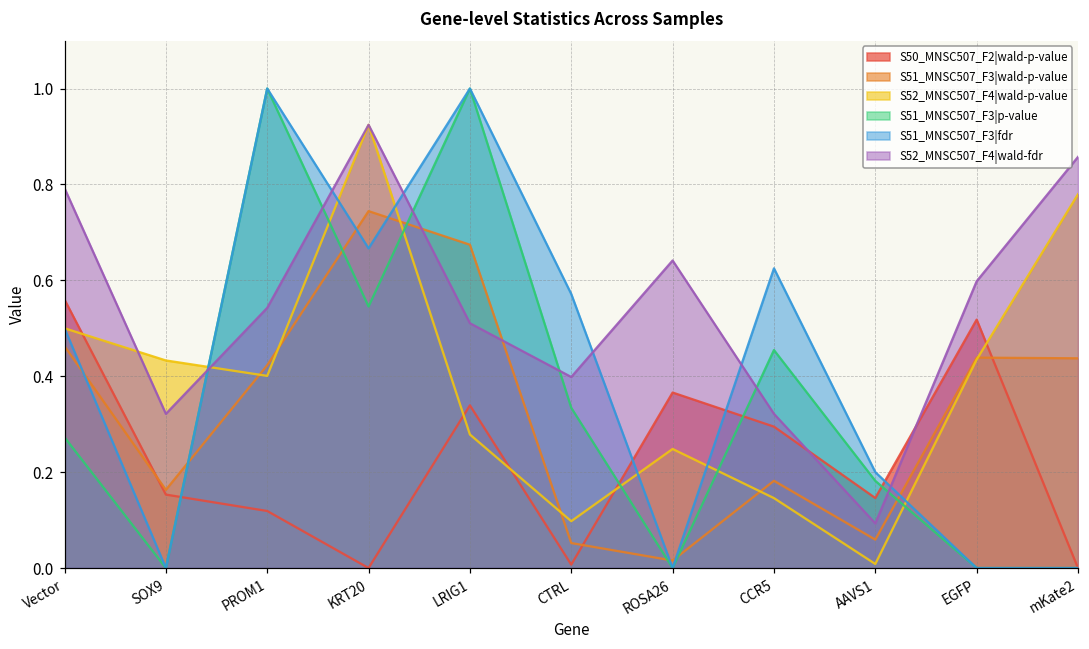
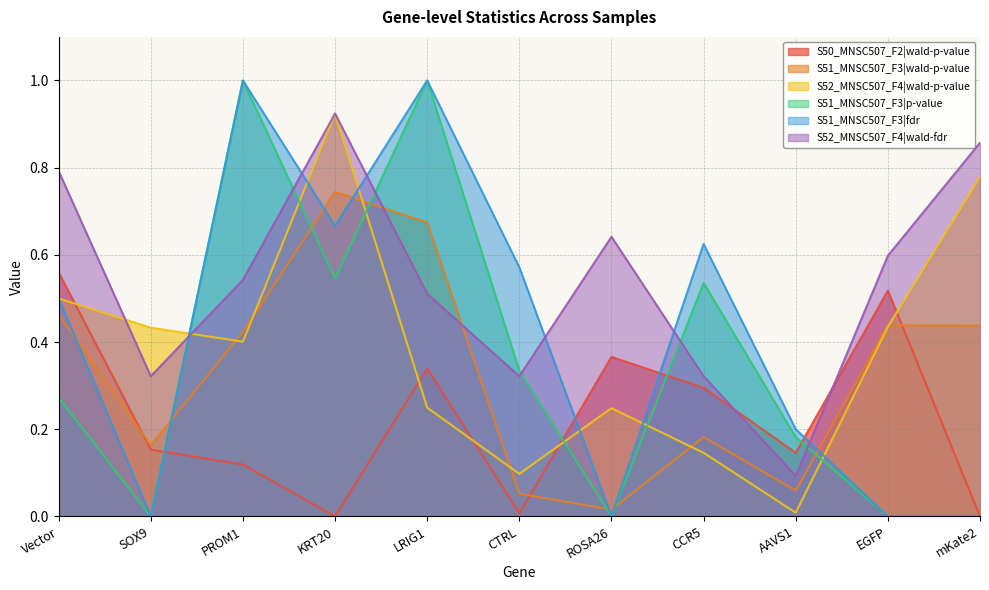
  {
    "S52_MNSC507_F4|wald-p-value": {
      "SOX9": 0.43,
      "PROM1": 0.40,
-     "LRIG1": 0.28,
+     "LRIG1": 0.25,
      "CTRL": 0.10,
      "ROSA26": 0.25,
      "CCR5": 0.15,
      "AAVS1": 0.01,
      "mKate2": 0.78
    },
    "S51_MNSC507_F3|p-value": {
      "Vector": 0.27,
      "KRT20": 0.55,
      "CTRL": 0.33,
-     "CCR5": 0.45,
+     "CCR5": 0.54,
      "AAVS1": 0.18
    },
    "S51_MNSC507_F3|fdr": {
      "KRT20": 0.67,
      "CTRL": 0.57,
      "CCR5": 0.63,
      "AAVS1": 0.20
    },
    "S52_MNSC507_F4|wald-fdr": {
      "Vector": 0.79,
      "SOX9": 0.32,
      "PROM1": 0.54,
      "LRIG1": 0.51,
-     "CTRL": 0.40,
+     "CTRL": 0.32,
      "ROSA26": 0.64,
      "CCR5": 0.32,
      "AAVS1": 0.09,
      "EGFP": 0.60,
      "mKate2": 0.86
    }
  }
